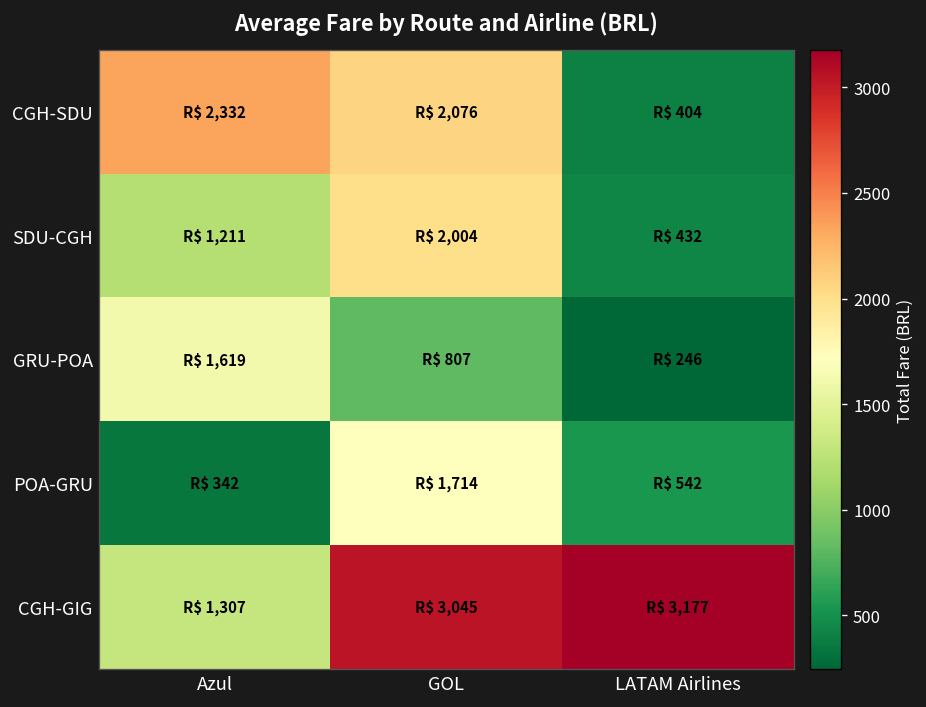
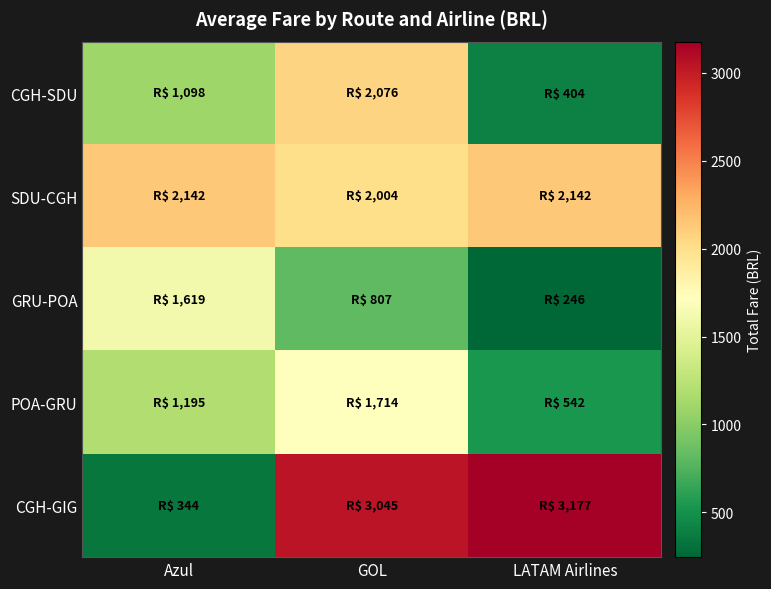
  {
    "CGH-SDU": {
-     "Azul": "2,332",
+     "Azul": "1,098",
      "GOL": "2,076",
      "LATAM Airlines": "404"
    },
    "SDU-CGH": {
-     "Azul": "1,211",
+     "Azul": "2,142",
      "GOL": "2,004",
-     "LATAM Airlines": "432"
+     "LATAM Airlines": "2,142"
    },
    "GRU-POA": {
      "Azul": "1,619",
      "GOL": "807",
      "LATAM Airlines": "246"
    },
    "POA-GRU": {
-     "Azul": "342",
+     "Azul": "1,195",
      "GOL": "1,714",
      "LATAM Airlines": "542"
    },
    "CGH-GIG": {
-     "Azul": "1,307",
+     "Azul": "344",
      "GOL": "3,045",
      "LATAM Airlines": "3,177"
    }
  }
